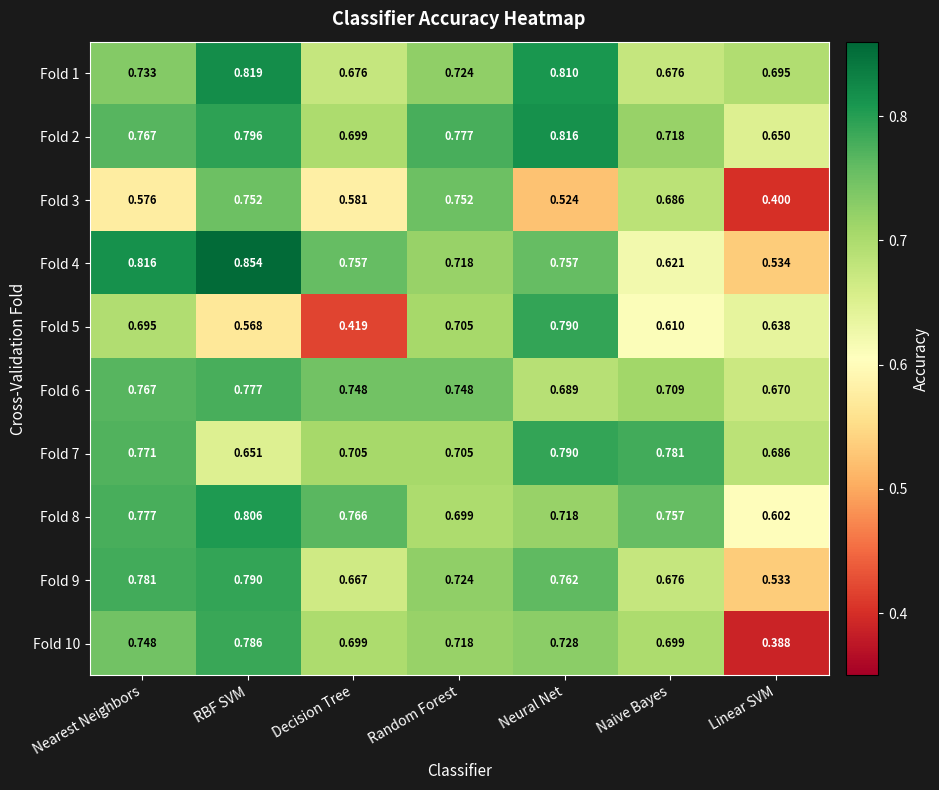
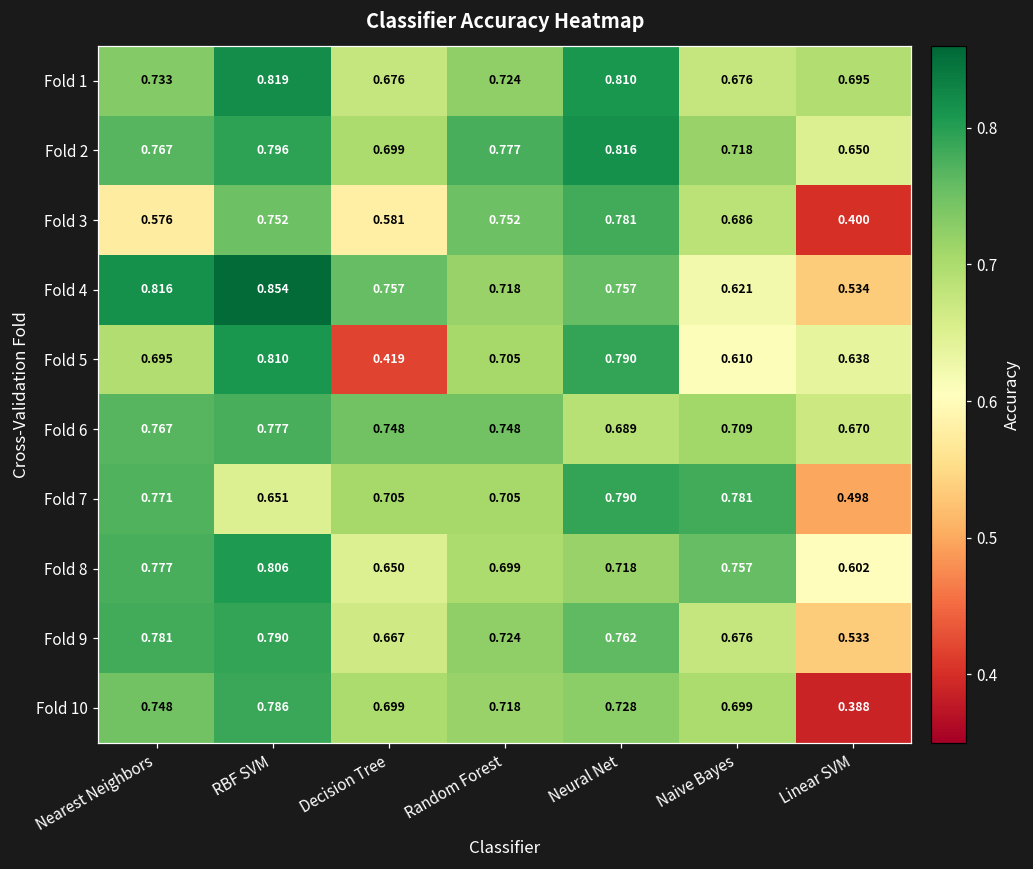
  {
    "Fold 1": {
      "Nearest Neighbors": 0.733,
      "RBF SVM": 0.819,
      "Decision Tree": 0.676,
      "Random Forest": 0.724,
      "Neural Net": 0.810,
      "Naive Bayes": 0.676,
      "Linear SVM": 0.695
    },
    "Fold 2": {
      "Nearest Neighbors": 0.767,
      "RBF SVM": 0.796,
      "Decision Tree": 0.699,
      "Random Forest": 0.777,
      "Neural Net": 0.816,
      "Naive Bayes": 0.718,
      "Linear SVM": 0.650
    },
    "Fold 3": {
      "Nearest Neighbors": 0.576,
      "RBF SVM": 0.752,
      "Decision Tree": 0.581,
      "Random Forest": 0.752,
-     "Neural Net": 0.524,
+     "Neural Net": 0.781,
      "Naive Bayes": 0.686,
      "Linear SVM": 0.400
    },
    "Fold 4": {
      "Nearest Neighbors": 0.816,
      "RBF SVM": 0.854,
      "Decision Tree": 0.757,
      "Random Forest": 0.718,
      "Neural Net": 0.757,
      "Naive Bayes": 0.621,
      "Linear SVM": 0.534
    },
    "Fold 5": {
      "Nearest Neighbors": 0.695,
-     "RBF SVM": 0.568,
+     "RBF SVM": 0.810,
      "Decision Tree": 0.419,
      "Random Forest": 0.705,
      "Neural Net": 0.790,
      "Naive Bayes": 0.610,
      "Linear SVM": 0.638
    },
    "Fold 6": {
      "Nearest Neighbors": 0.767,
      "RBF SVM": 0.777,
      "Decision Tree": 0.748,
      "Random Forest": 0.748,
      "Neural Net": 0.689,
      "Naive Bayes": 0.709,
      "Linear SVM": 0.670
    },
    "Fold 7": {
      "Nearest Neighbors": 0.771,
      "RBF SVM": 0.651,
      "Decision Tree": 0.705,
      "Random Forest": 0.705,
      "Neural Net": 0.790,
      "Naive Bayes": 0.781,
-     "Linear SVM": 0.686
+     "Linear SVM": 0.498
    },
    "Fold 8": {
      "Nearest Neighbors": 0.777,
      "RBF SVM": 0.806,
-     "Decision Tree": 0.766,
+     "Decision Tree": 0.650,
      "Random Forest": 0.699,
      "Neural Net": 0.718,
      "Naive Bayes": 0.757,
      "Linear SVM": 0.602
    },
    "Fold 9": {
      "Nearest Neighbors": 0.781,
      "RBF SVM": 0.790,
      "Decision Tree": 0.667,
      "Random Forest": 0.724,
      "Neural Net": 0.762,
      "Naive Bayes": 0.676,
      "Linear SVM": 0.533
    },
    "Fold 10": {
      "Nearest Neighbors": 0.748,
      "RBF SVM": 0.786,
      "Decision Tree": 0.699,
      "Random Forest": 0.718,
      "Neural Net": 0.728,
      "Naive Bayes": 0.699,
      "Linear SVM": 0.388
    }
  }
